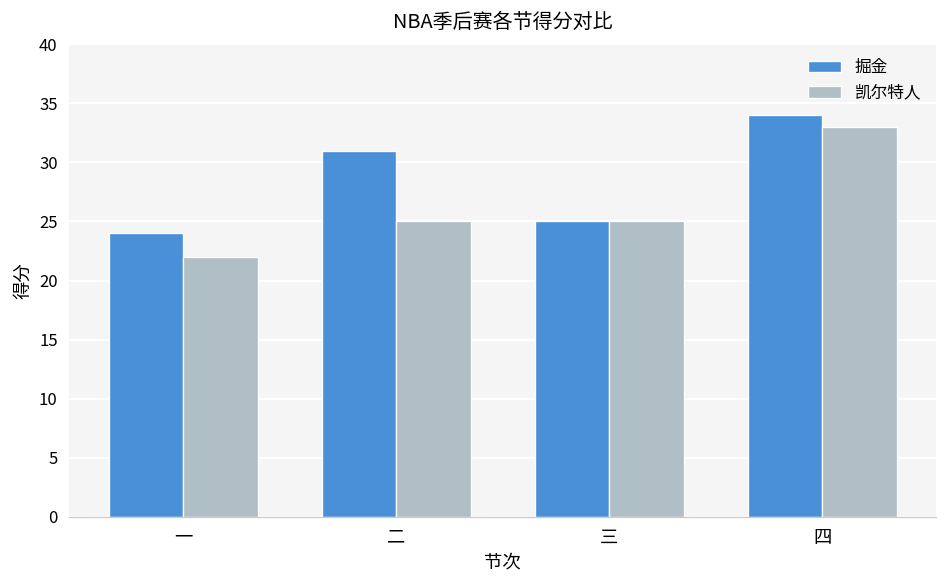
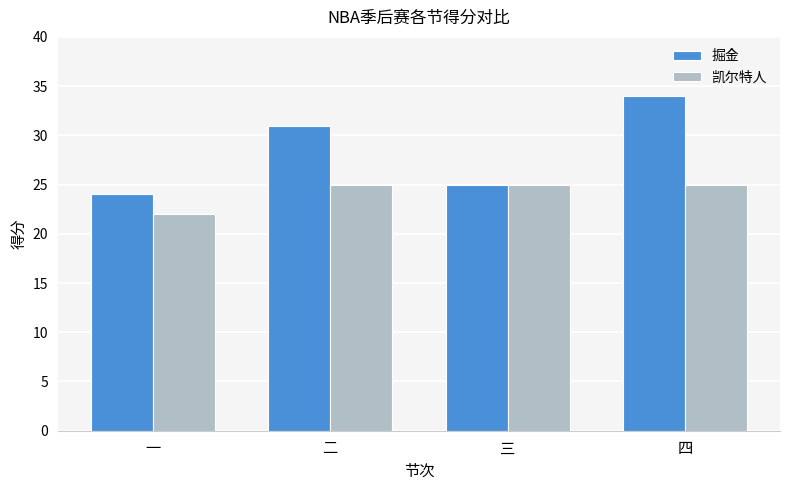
  {
    "掘金": {
      "一": 24,
      "二": 31,
      "三": 25,
      "四": 34
    },
    "凯尔特人": {
      "一": 22,
      "二": 25,
      "三": 25,
-     "四": 33
+     "四": 25
    }
  }
